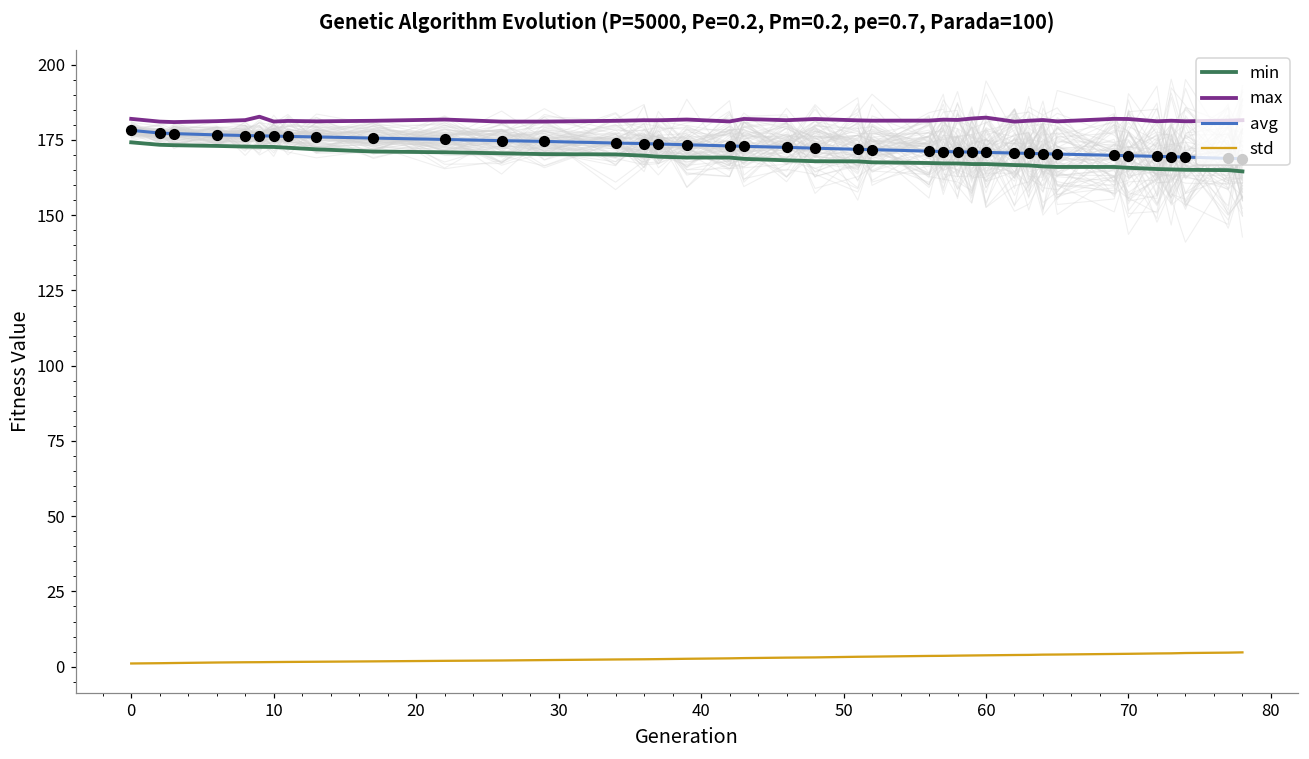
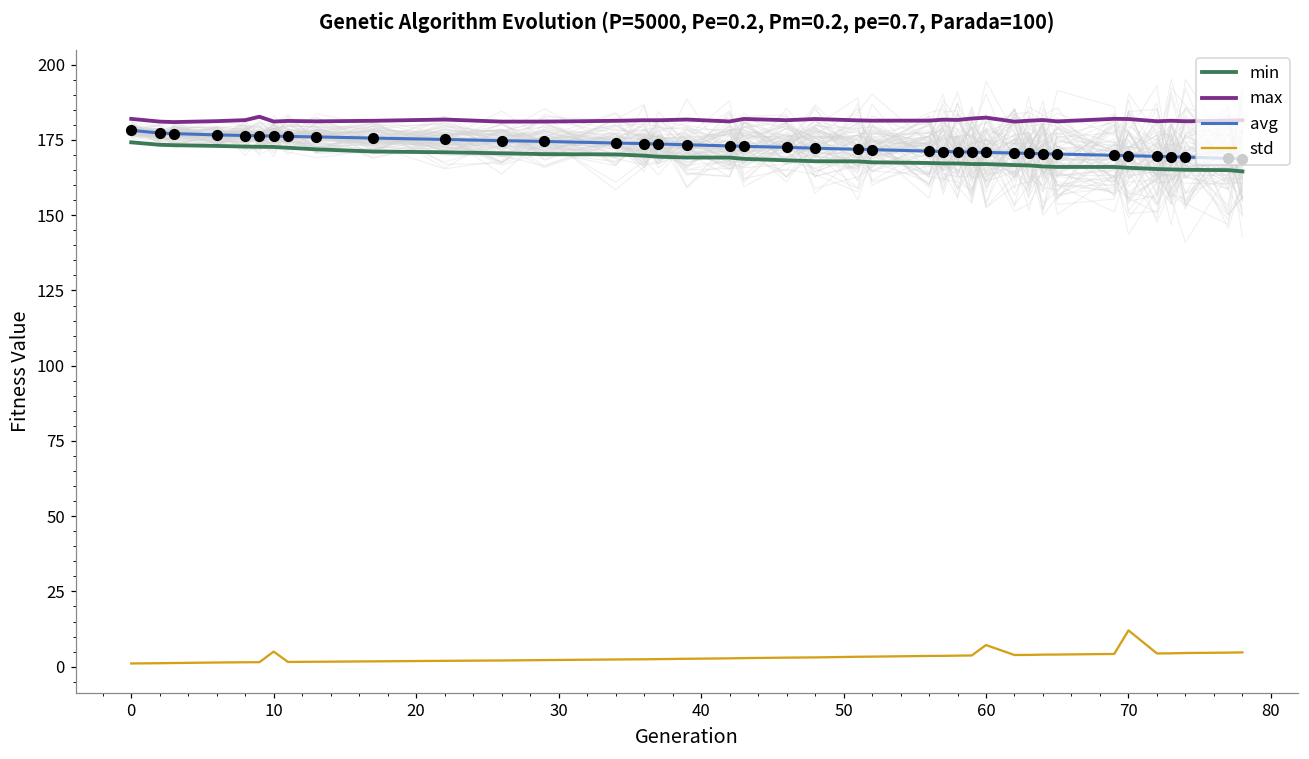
  {
    "max": {
      "70": 182
    },
    "std": {
      "0": 1,
-     "10": 2,
-     "60": 4,
-     "70": 4
+     "10": 5,
+     "60": 7,
+     "70": 12
    }
  }
